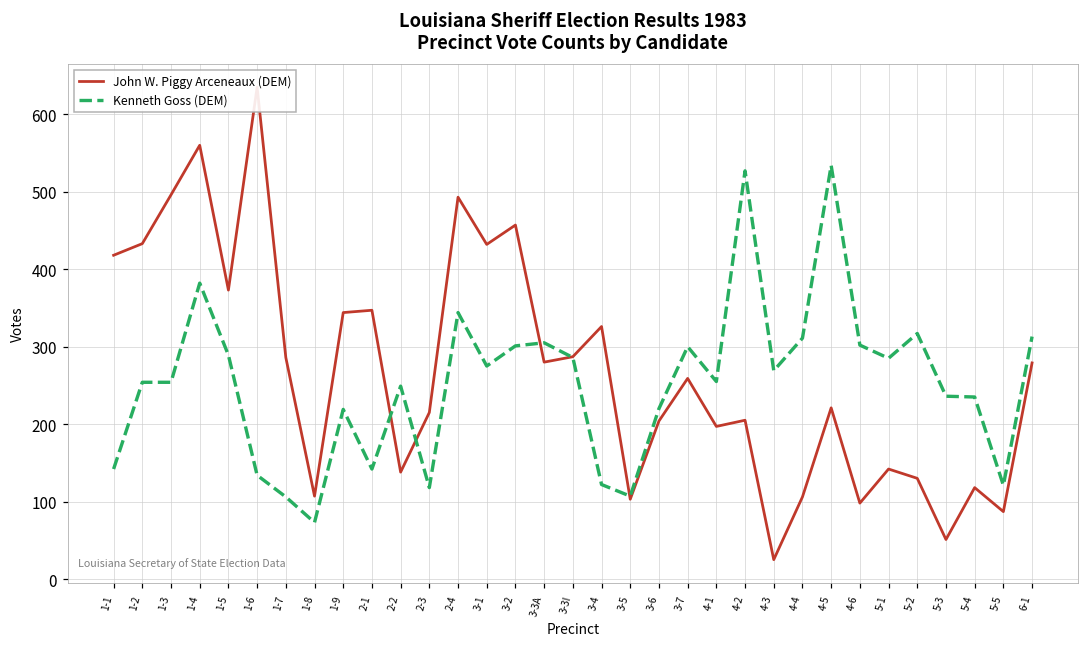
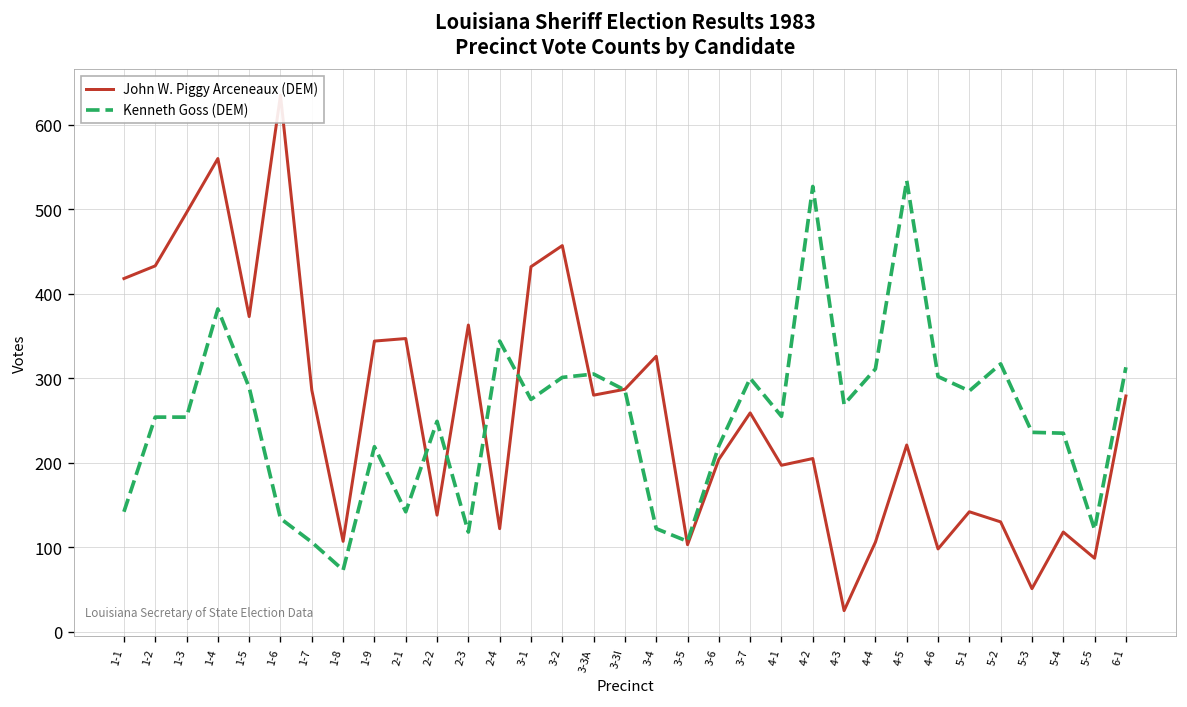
  {
    "John W. Piggy Arceneaux (DEM)": {
      "1-1": 420,
      "1-2": 430,
      "1-3": 500,
      "1-4": 560,
      "1-5": 370,
      "1-7": 290,
      "1-8": 110,
      "1-9": 340,
      "2-1": 350,
      "2-2": 140,
-     "2-3": 220,
-     "2-4": 490,
+     "2-3": 360,
+     "2-4": 120,
      "3-1": 430,
      "3-2": 460,
      "3-3A": 280,
      "3-4": 330,
      "3-5": 100,
      "3-6": 200,
      "3-7": 260,
      "4-1": 200,
      "4-2": 210,
      "4-3": 30,
      "4-4": 110,
      "4-5": 220,
      "4-6": 100,
      "5-1": 140,
      "5-2": 130,
      "5-3": 50,
      "5-4": 120,
      "5-5": 90,
      "6-1": 280
    },
    "Kenneth Goss (DEM)": {
      "1-1": 140,
      "1-2": 250,
      "1-3": 250,
      "1-4": 380,
      "1-5": 290,
      "1-6": 130,
      "1-7": 110,
      "1-8": 70,
      "1-9": 220,
      "2-1": 140,
      "2-2": 250,
      "2-3": 120,
      "2-4": 340,
      "3-1": 280,
      "3-2": 300,
      "3-3A": 310,
      "3-4": 120,
      "3-5": 110,
      "3-6": 220,
      "3-7": 300,
      "4-1": 260,
      "4-2": 530,
      "4-3": 270,
      "4-4": 310,
      "4-5": 530,
      "4-6": 300,
      "5-1": 290,
      "5-2": 320,
      "5-3": 240,
      "5-4": 240,
      "5-5": 120,
      "6-1": 310
    }
  }
